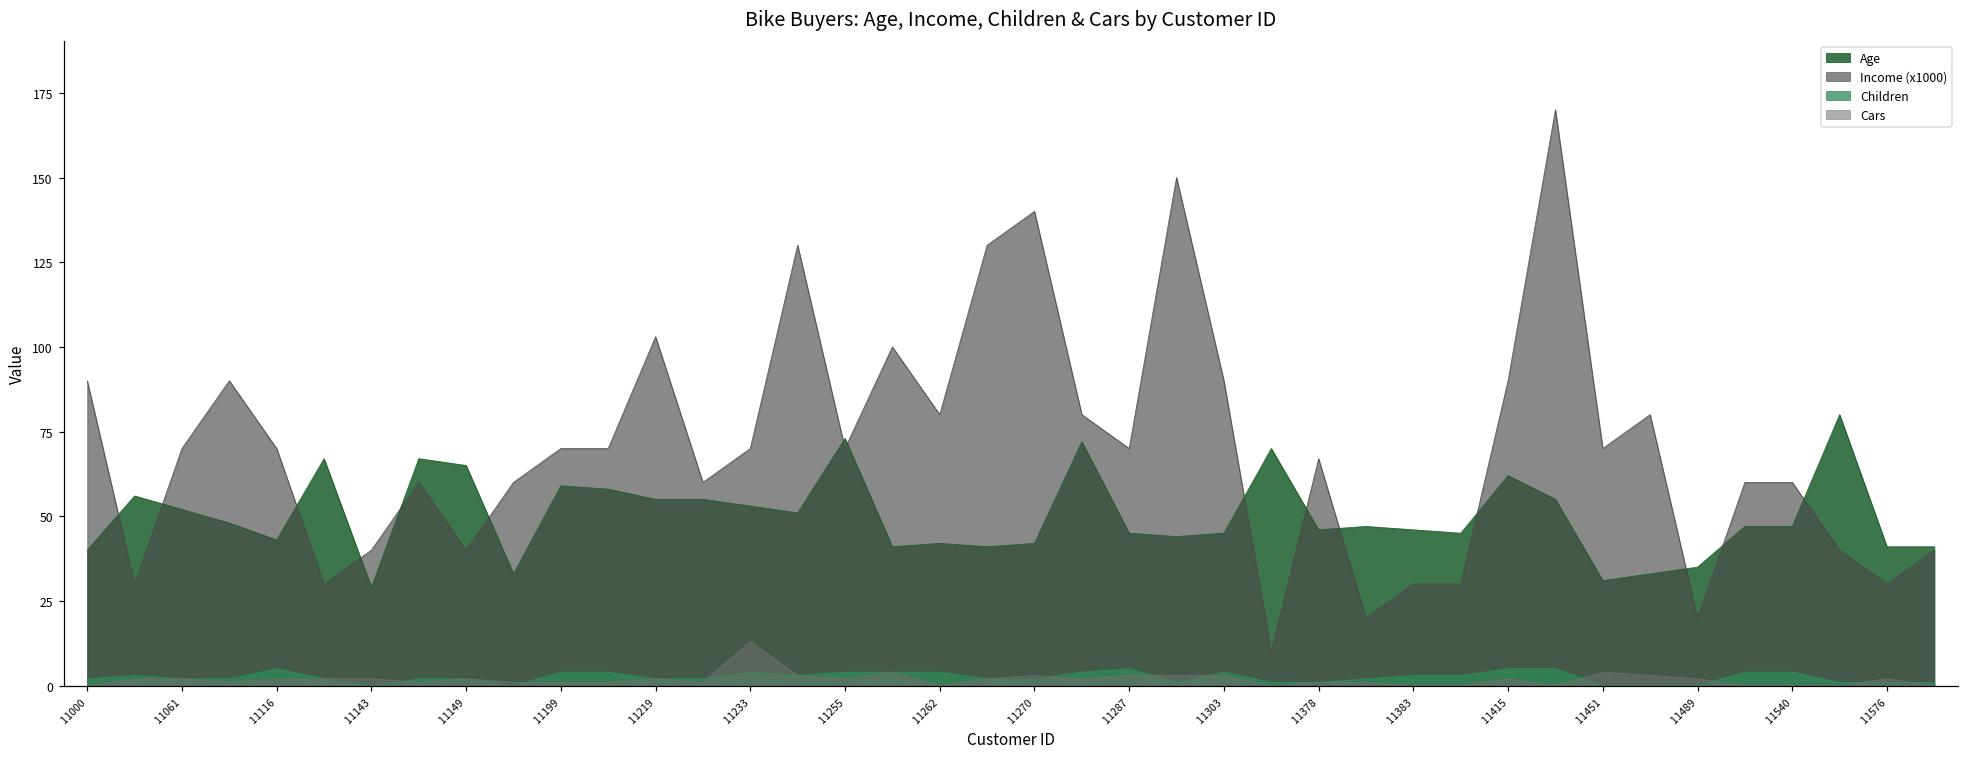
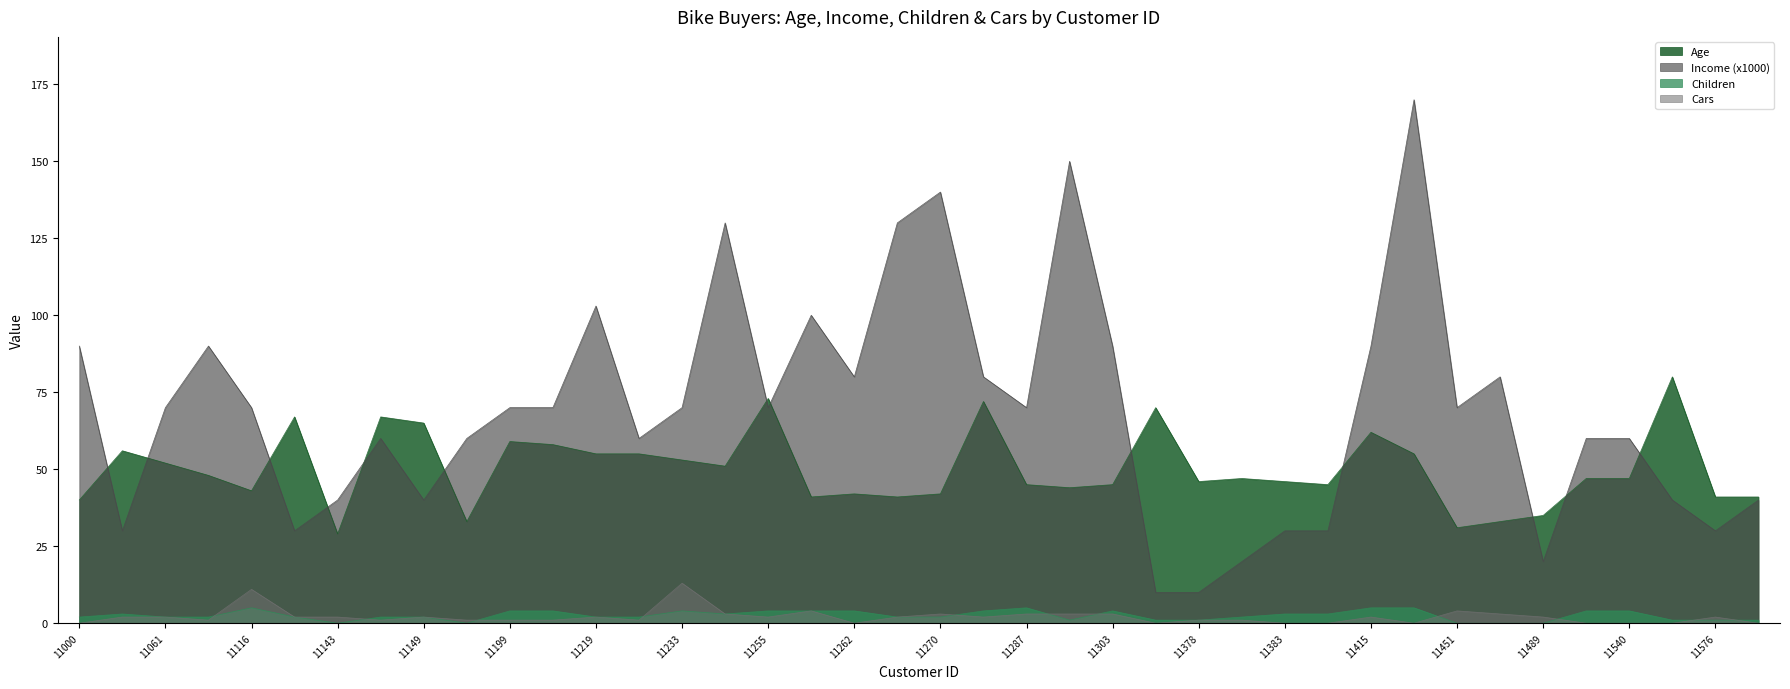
  {
    "Age": {
      "11000": 40,
      "11061": 52,
      "11116": 43,
      "11143": 29,
      "11149": 65,
      "11199": 59,
      "11219": 55,
      "11233": 53,
      "11255": 73,
      "11262": 42,
      "11270": 42,
      "11287": 45,
      "11303": 45,
      "11378": 46,
      "11383": 46,
      "11415": 62,
      "11451": 31,
      "11489": 35,
      "11540": 47,
      "11576": 41
    },
    "Income (x1000)": {
      "11000": 90,
      "11061": 70,
      "11116": 70,
      "11143": 40,
      "11149": 40,
      "11199": 70,
      "11219": 103,
      "11233": 70,
      "11255": 70,
      "11262": 80,
      "11270": 140,
      "11287": 70,
      "11303": 90,
-     "11378": 67,
+     "11378": 10,
      "11383": 30,
      "11415": 90,
      "11451": 70,
      "11489": 20,
      "11540": 60,
      "11576": 30
    },
    "Children": {
      "11000": 2,
      "11116": 5,
      "11143": 0,
      "11199": 4,
      "11233": 4,
      "11255": 4,
      "11262": 4,
      "11270": 2,
      "11287": 5,
      "11303": 4,
      "11383": 3,
      "11415": 5,
      "11451": 0,
      "11489": 0,
      "11540": 4,
      "11576": 1
    },
    "Cars": {
      "11000": 0,
-     "11116": 2,
+     "11116": 11,
      "11143": 2,
      "11199": 1,
      "11233": 13,
      "11255": 2,
      "11262": 0,
      "11270": 3,
      "11287": 3,
      "11303": 3,
      "11383": 0,
      "11415": 2,
      "11451": 4,
      "11489": 2,
      "11540": 0,
      "11576": 2
    }
  }
